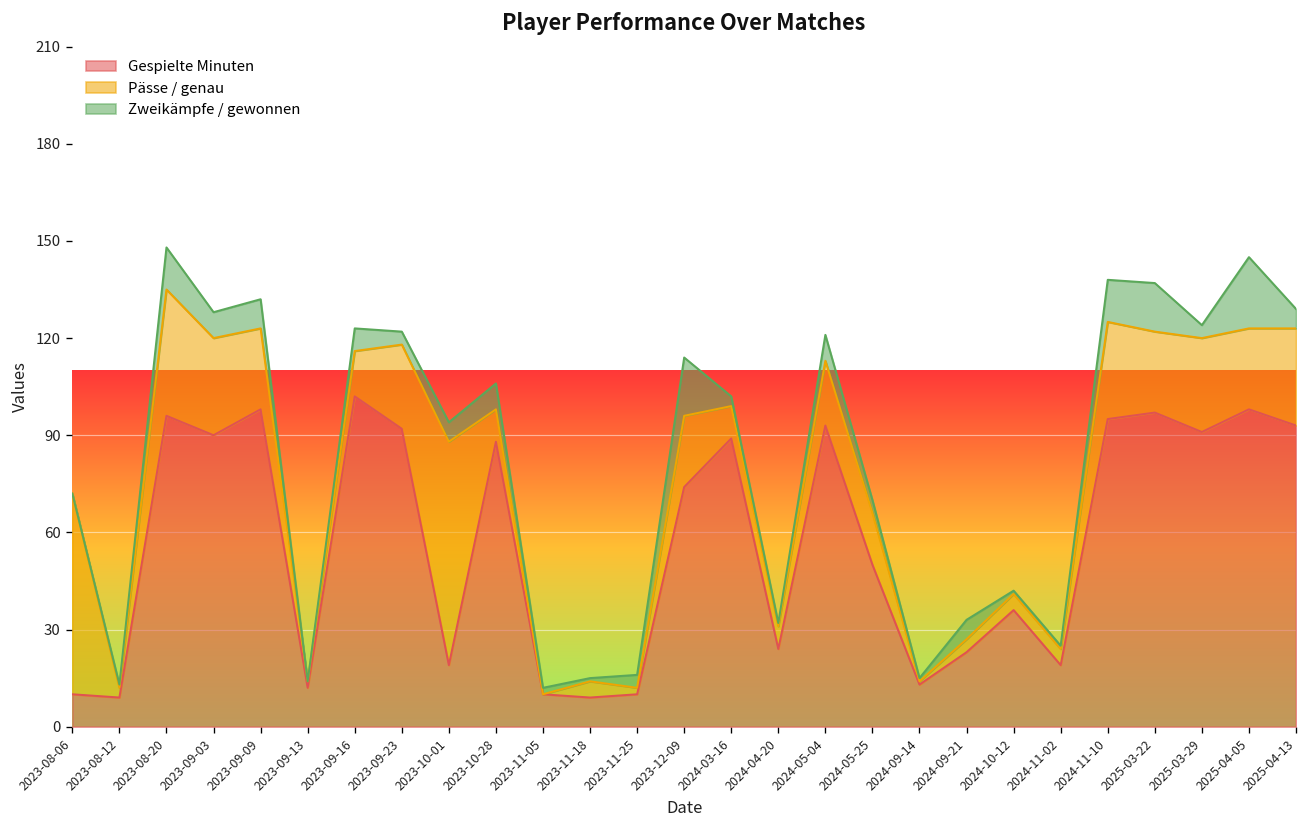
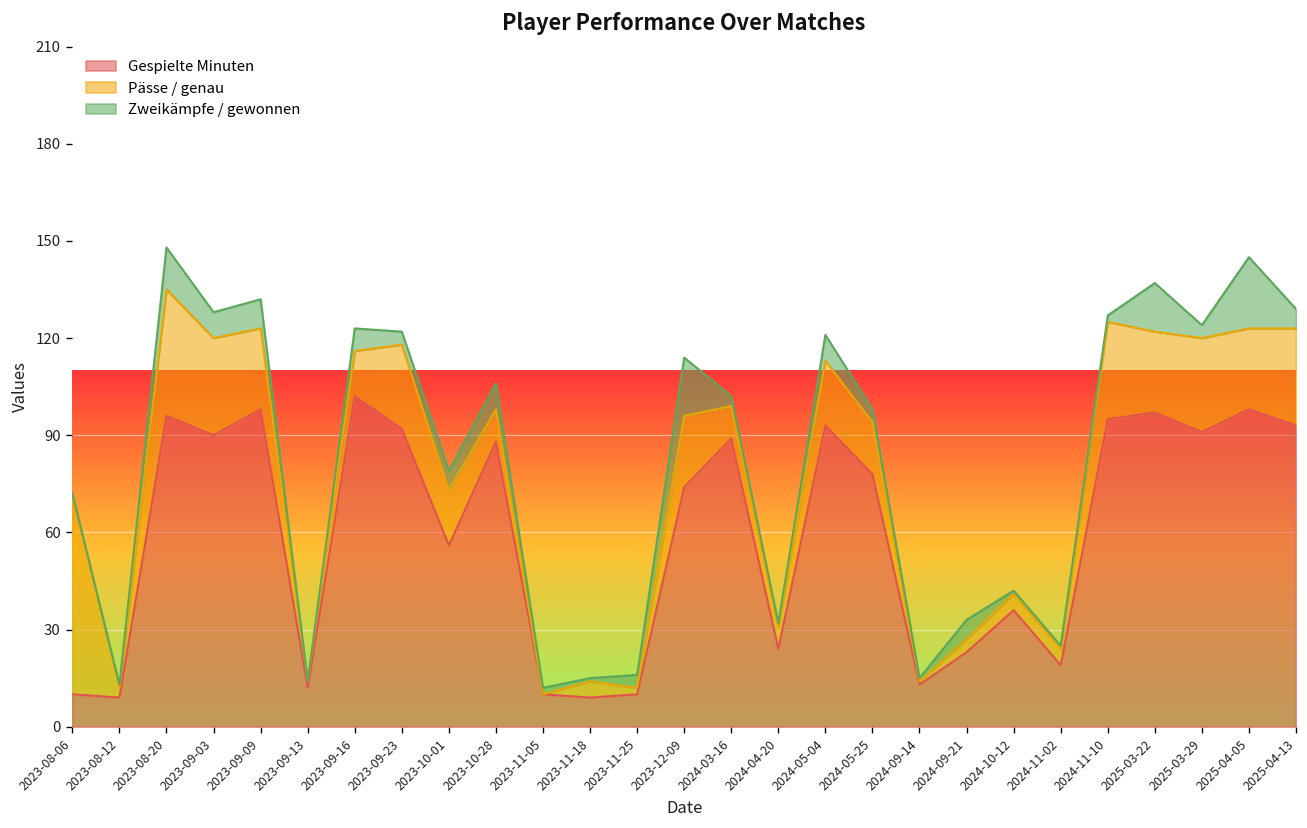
  {
    "Gespielte Minuten": {
      "2023-08-06": 10,
      "2023-08-12": 9,
      "2023-08-20": 96,
      "2023-09-03": 90,
      "2023-09-09": 98,
      "2023-09-13": 12,
      "2023-09-16": 102,
      "2023-09-23": 92,
-     "2023-10-01": 19,
+     "2023-10-01": 56,
      "2023-10-28": 88,
      "2023-11-18": 9,
      "2023-11-25": 10,
      "2023-12-09": 74,
      "2024-03-16": 89,
      "2024-04-20": 24,
      "2024-05-04": 93,
-     "2024-05-25": 50,
+     "2024-05-25": 78,
      "2024-09-14": 13,
      "2024-09-21": 23,
      "2024-10-12": 36,
      "2024-11-02": 19,
      "2024-11-10": 95,
      "2025-03-22": 97,
      "2025-03-29": 91,
      "2025-04-05": 98,
      "2025-04-13": 93
    },
    "Pässe / genau": {
      "2023-08-12": 3,
      "2023-08-20": 39,
      "2023-09-03": 30,
      "2023-09-09": 25,
      "2023-09-16": 14,
      "2023-09-23": 26,
-     "2023-10-01": 69,
+     "2023-10-01": 17,
      "2023-10-28": 10,
      "2023-11-18": 5,
      "2023-11-25": 2,
      "2023-12-09": 22,
      "2024-03-16": 10,
      "2024-04-20": 7,
      "2024-05-04": 20,
      "2024-05-25": 16,
      "2024-09-14": 1,
      "2024-09-21": 4,
      "2024-10-12": 5,
      "2024-11-02": 5,
      "2024-11-10": 30,
      "2025-03-22": 25,
      "2025-03-29": 29,
      "2025-04-05": 25,
      "2025-04-13": 30
    },
    "Zweikämpfe / gewonnen": {
      "2023-08-12": 1,
      "2023-08-20": 13,
      "2023-09-03": 8,
      "2023-09-09": 9,
      "2023-09-16": 7,
      "2023-09-23": 4,
      "2023-10-01": 6,
      "2023-10-28": 8,
      "2023-11-05": 2,
      "2023-11-18": 1,
      "2023-11-25": 4,
      "2023-12-09": 18,
      "2024-03-16": 3,
      "2024-04-20": 1,
      "2024-05-04": 8,
      "2024-05-25": 4,
      "2024-09-14": 1,
      "2024-09-21": 6,
      "2024-10-12": 1,
      "2024-11-02": 1,
-     "2024-11-10": 13,
+     "2024-11-10": 2,
      "2025-03-22": 15,
      "2025-03-29": 4,
      "2025-04-05": 22,
      "2025-04-13": 6
    }
  }
